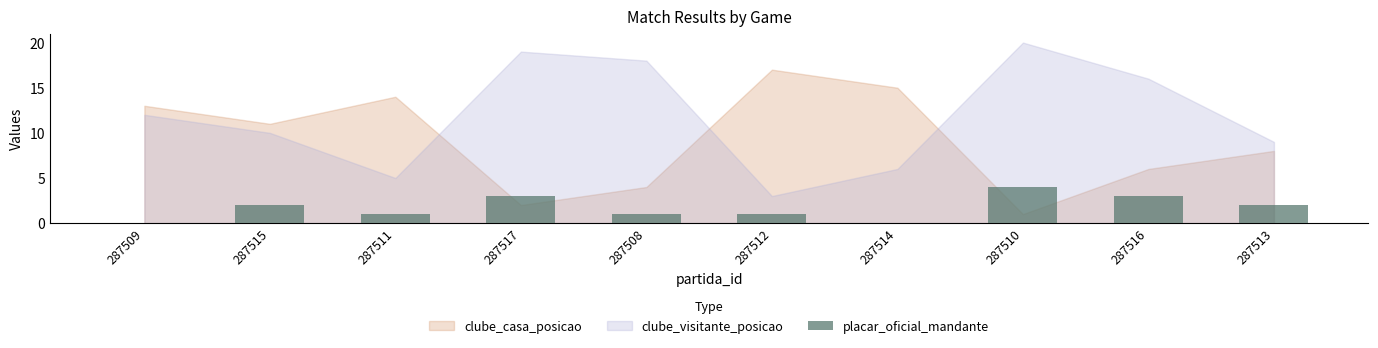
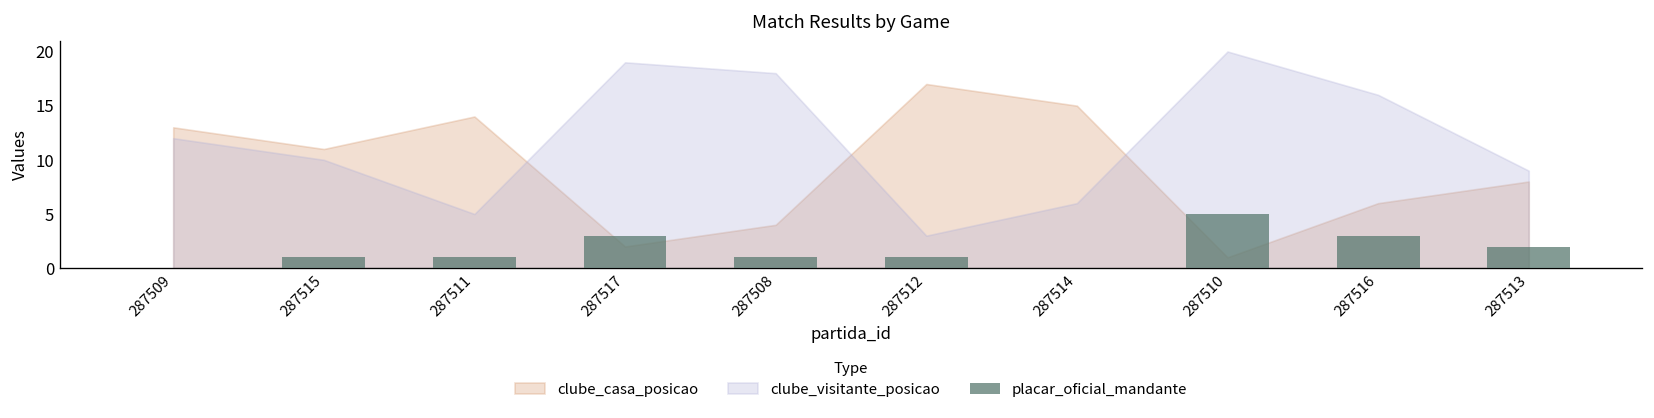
  {
    "placar_oficial_mandante": {
      "287509": 0,
-     "287515": 2,
+     "287515": 1,
      "287511": 1,
      "287517": 3,
      "287508": 1,
      "287512": 1,
      "287514": 0,
-     "287510": 4,
+     "287510": 5,
      "287516": 3,
      "287513": 2
    }
  }
